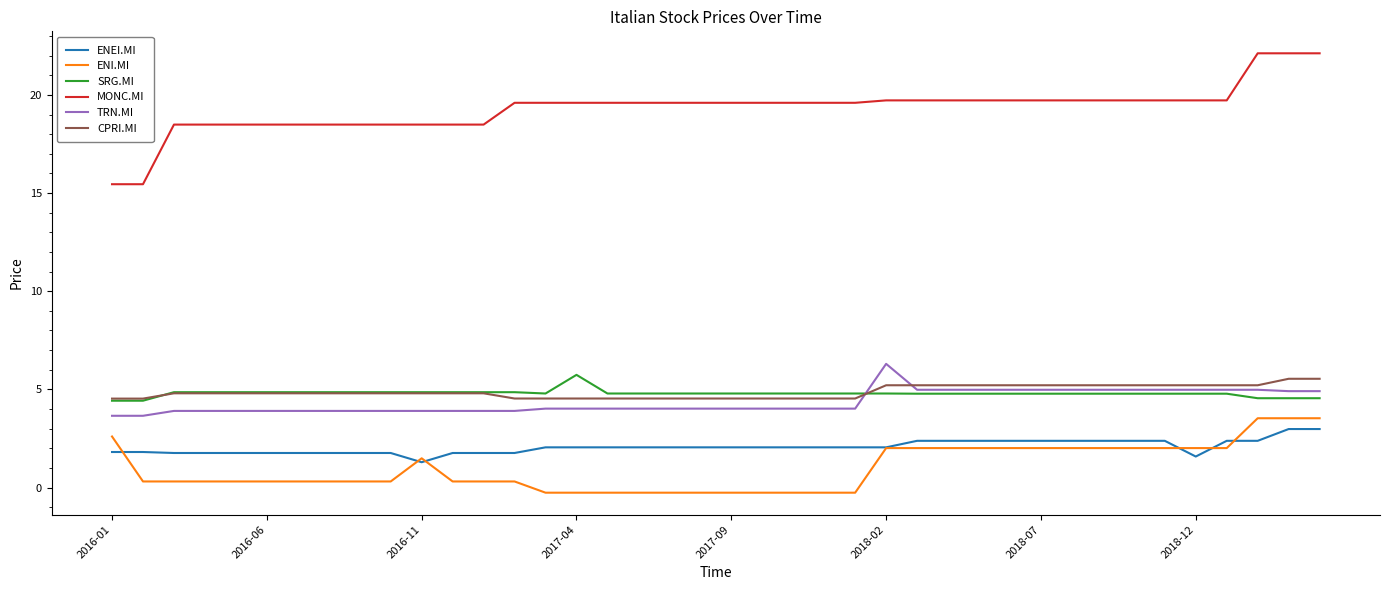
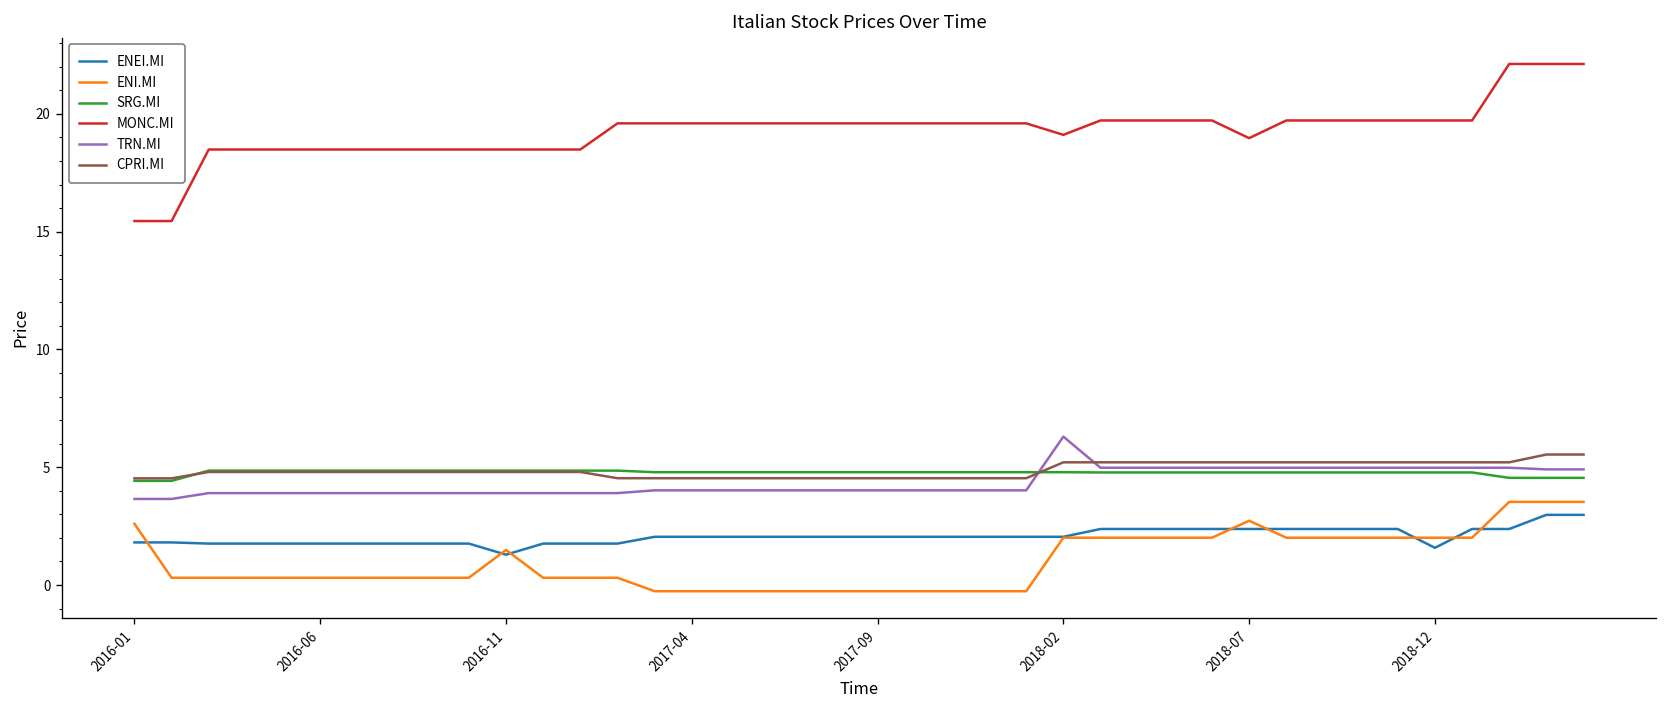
  {
    "ENEI.MI": {
      "2016-01": 1.8,
      "2016-06": 1.8,
      "2016-11": 1.3,
      "2017-04": 2.0,
      "2017-09": 2.0,
      "2018-07": 2.4,
      "2018-12": 1.6
    },
    "ENI.MI": {
      "2016-01": 2.6,
      "2016-06": 0.3,
      "2016-11": 1.5,
      "2017-04": -0.3,
      "2017-09": -0.3,
-     "2018-07": 2.0,
+     "2018-07": 2.7,
      "2018-12": 2.0
    },
    "SRG.MI": {
-     "2017-04": 5.7,
+     "2017-04": 4.8,
      "2017-09": 4.8,
      "2018-02": 4.8,
      "2018-07": 4.8,
      "2018-12": 4.8
    },
    "MONC.MI": {
      "2016-01": 15.5,
      "2016-06": 18.5,
      "2016-11": 18.5,
      "2017-04": 19.6,
      "2017-09": 19.6,
-     "2018-02": 19.7,
-     "2018-07": 19.7,
+     "2018-02": 19.1,
+     "2018-07": 19.0,
      "2018-12": 19.7
    },
    "TRN.MI": {
      "2016-01": 3.7,
      "2016-06": 3.9,
      "2016-11": 3.9,
      "2017-04": 4.0,
      "2017-09": 4.0,
      "2018-02": 6.3,
      "2018-07": 5.0,
      "2018-12": 5.0
    },
    "CPRI.MI": {
      "2017-04": 4.5,
      "2017-09": 4.5,
      "2018-02": 5.2,
      "2018-07": 5.2,
      "2018-12": 5.2
    }
  }
